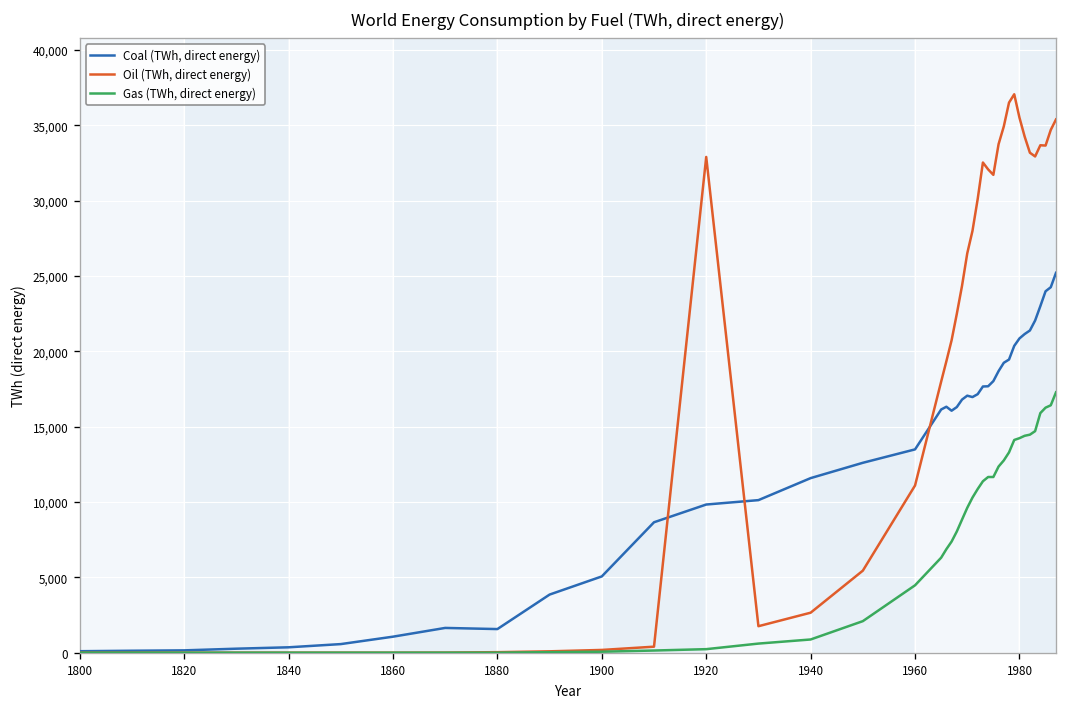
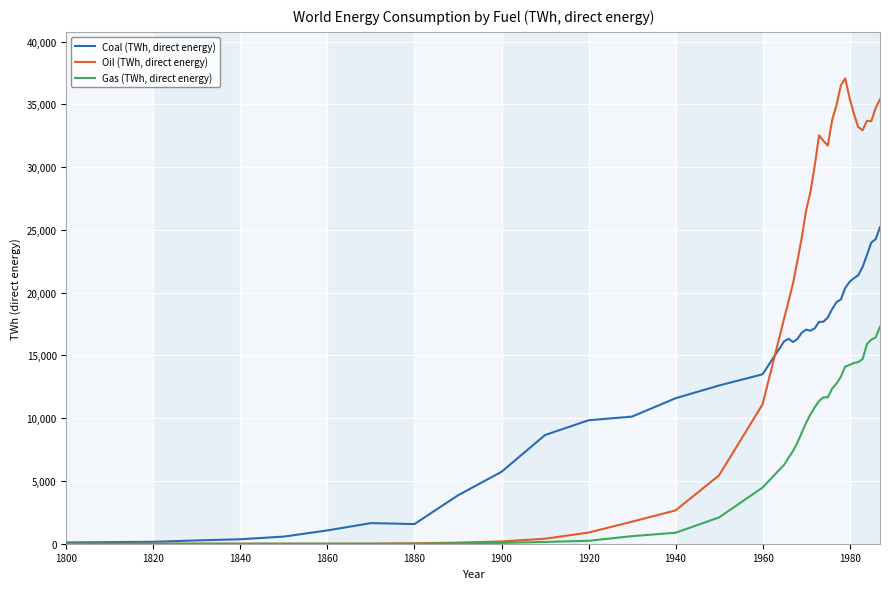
  {
    "Coal (TWh, direct energy)": {
      "1840": "400",
      "1860": "1,100",
      "1880": "1,600",
-     "1900": "5,100",
+     "1900": "5,700",
      "1920": "9,800",
      "1940": "11,600",
      "1960": "13,500",
      "1980": "20,900"
    },
    "Oil (TWh, direct energy)": {
-     "1920": "32,900",
+     "1920": "900",
      "1940": "2,700",
      "1960": "11,100",
      "1980": "35,500"
    },
    "Gas (TWh, direct energy)": {
      "1920": "200",
      "1940": "900",
      "1960": "4,500",
      "1980": "14,200"
    }
  }
